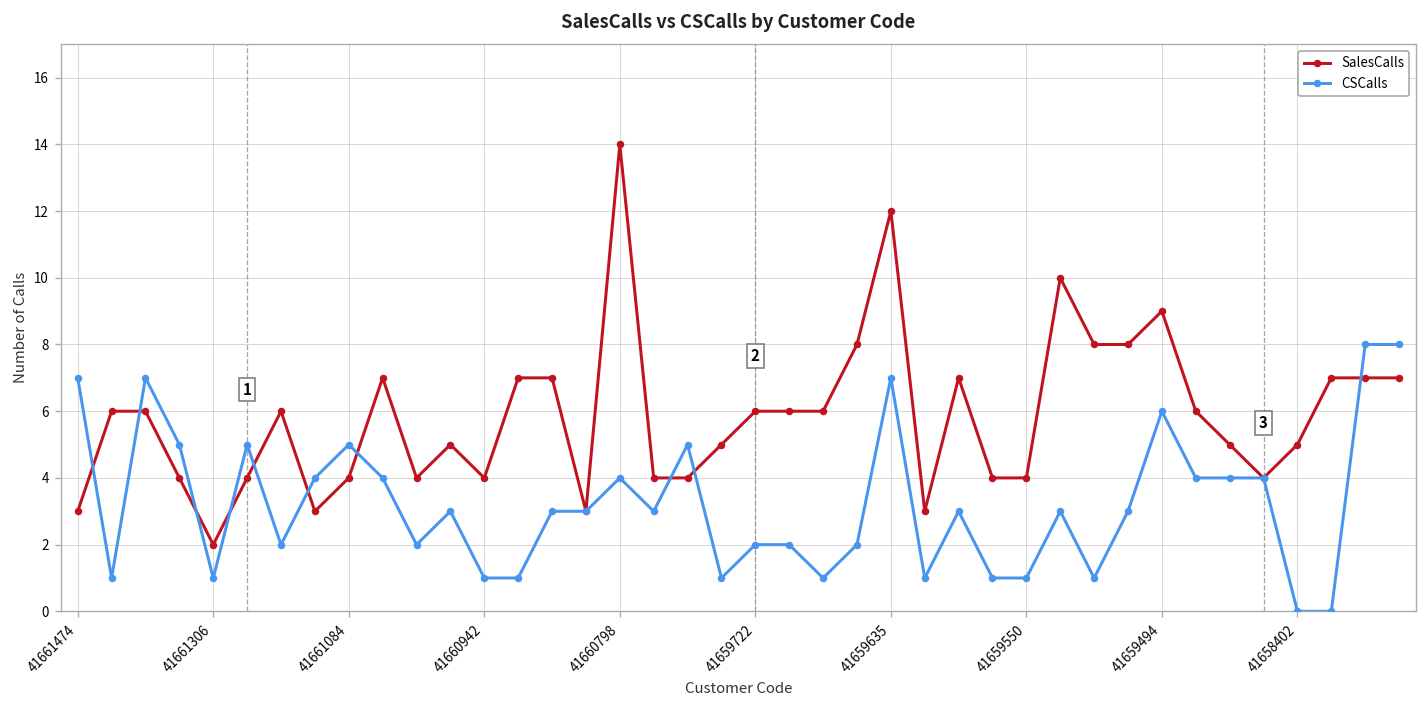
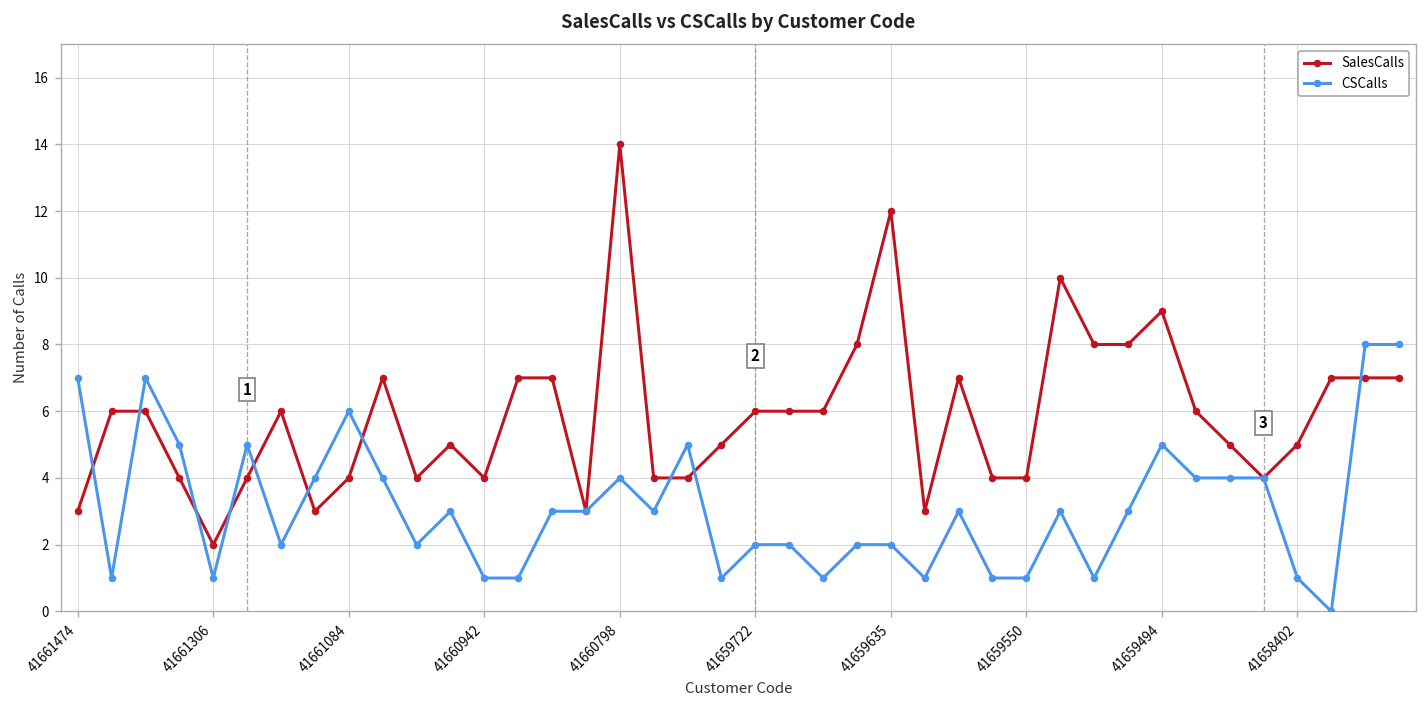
  {
    "SalesCalls": {
      "41661474": 3,
      "41661306": 2,
      "41661084": 4,
      "41660942": 4,
      "41660798": 14,
      "41659722": 6,
      "41659635": 12,
      "41659550": 4,
      "41659494": 9,
      "41658402": 5
    },
    "CSCalls": {
      "41661474": 7,
      "41661306": 1,
-     "41661084": 5,
+     "41661084": 6,
      "41660942": 1,
      "41660798": 4,
      "41659722": 2,
-     "41659635": 7,
+     "41659635": 2,
      "41659550": 1,
-     "41659494": 6,
-     "41658402": 0
+     "41659494": 5,
+     "41658402": 1
    }
  }
